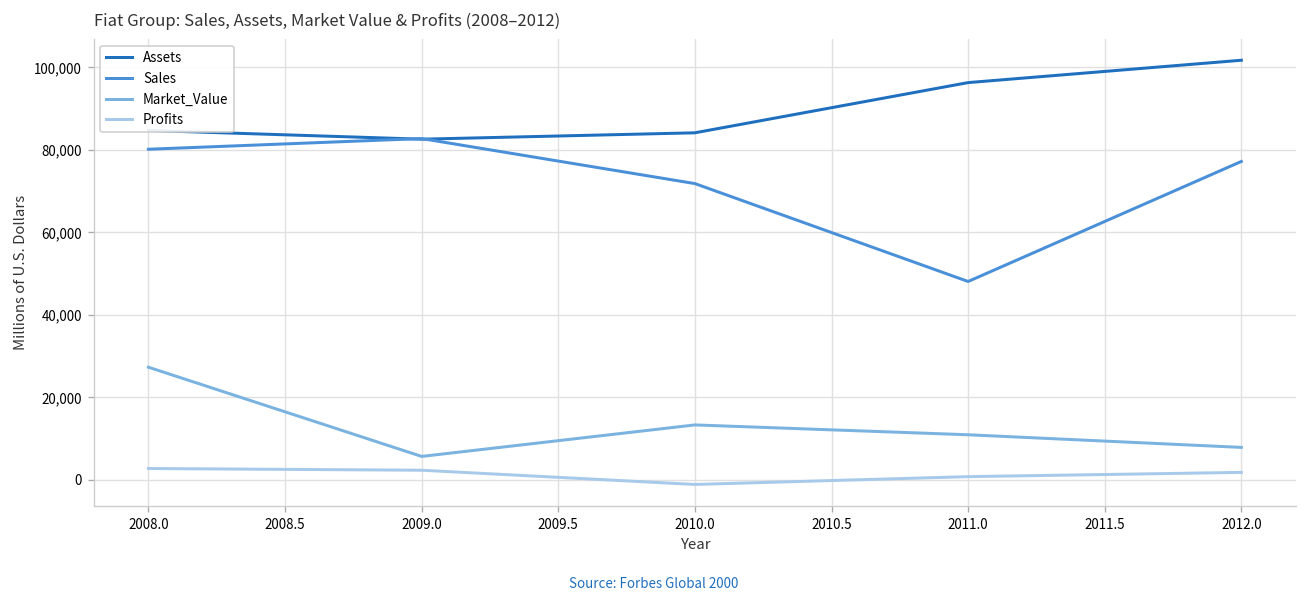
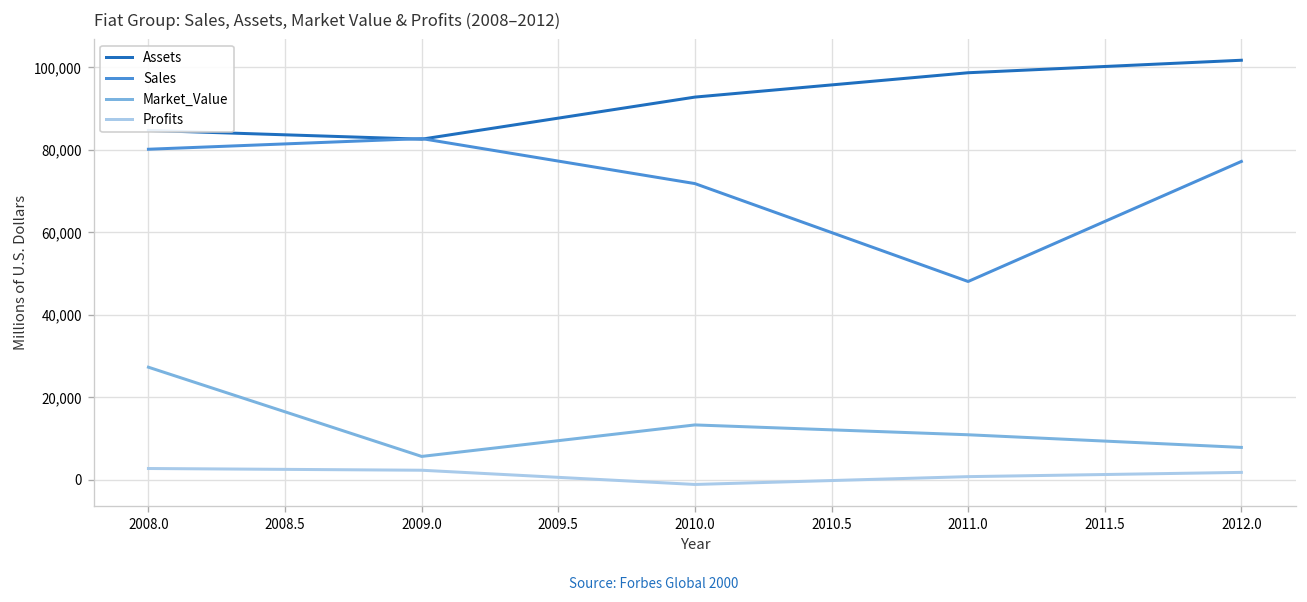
  {
    "Assets": {
      "2008.0": "85,000",
-     "2010.0": "84,000",
-     "2011.0": "96,000",
+     "2010.0": "93,000",
+     "2011.0": "99,000",
      "2012.0": "102,000"
    }
  }
